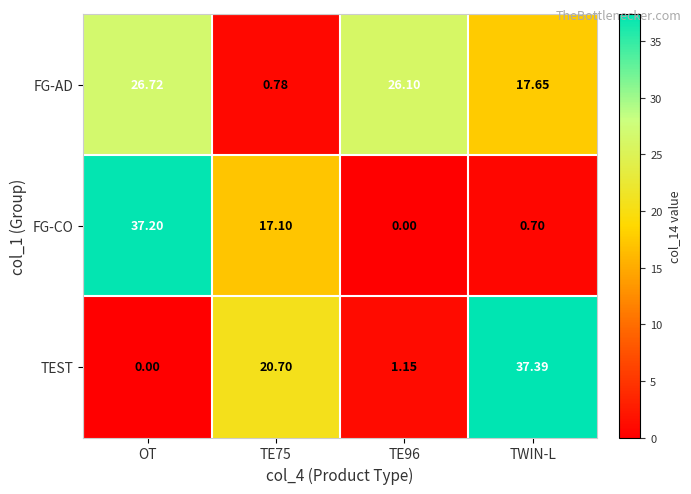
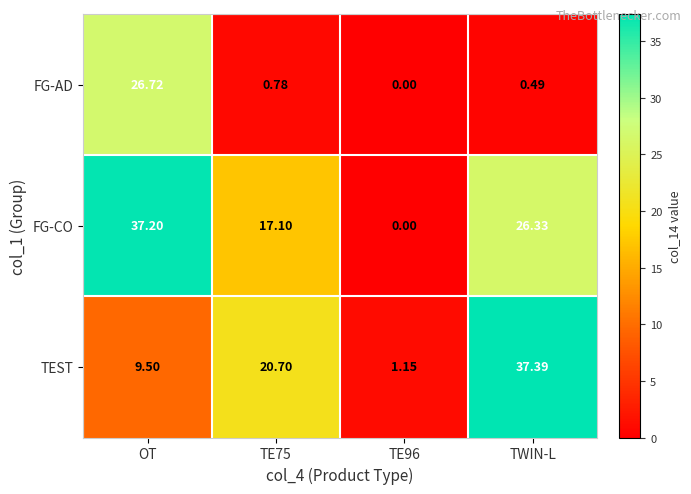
  {
    "FG-AD": {
      "OT": 26.72,
      "TE75": 0.78,
-     "TE96": 26.10,
-     "TWIN-L": 17.65
+     "TE96": 0.00,
+     "TWIN-L": 0.49
    },
    "FG-CO": {
      "OT": 37.20,
      "TE75": 17.10,
      "TE96": 0.00,
-     "TWIN-L": 0.70
+     "TWIN-L": 26.33
    },
    "TEST": {
-     "OT": 0.00,
+     "OT": 9.50,
      "TE75": 20.70,
      "TE96": 1.15,
      "TWIN-L": 37.39
    }
  }
